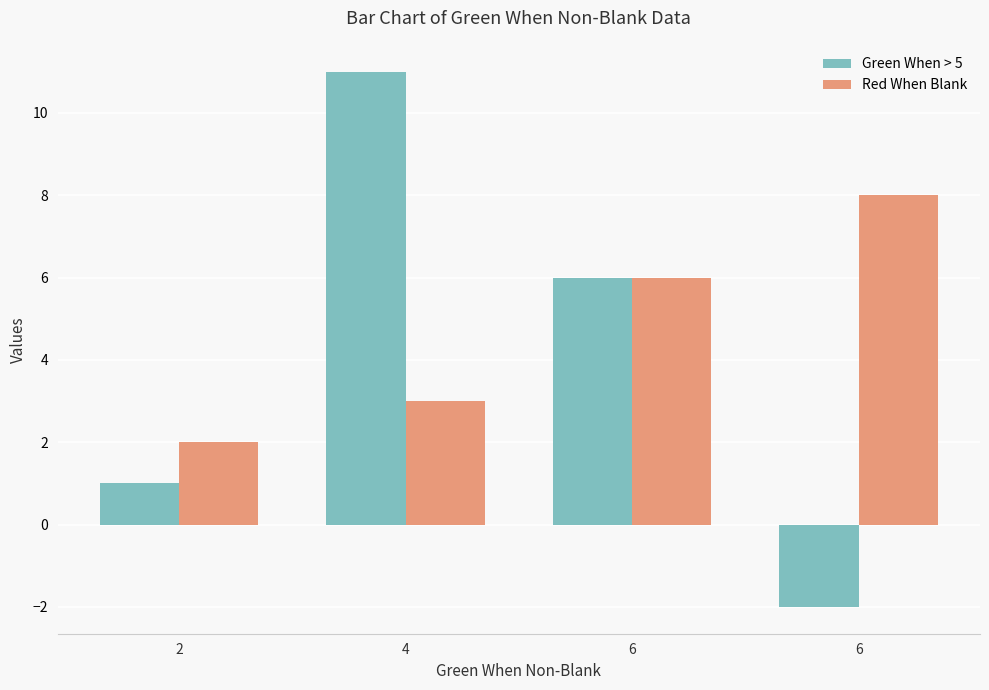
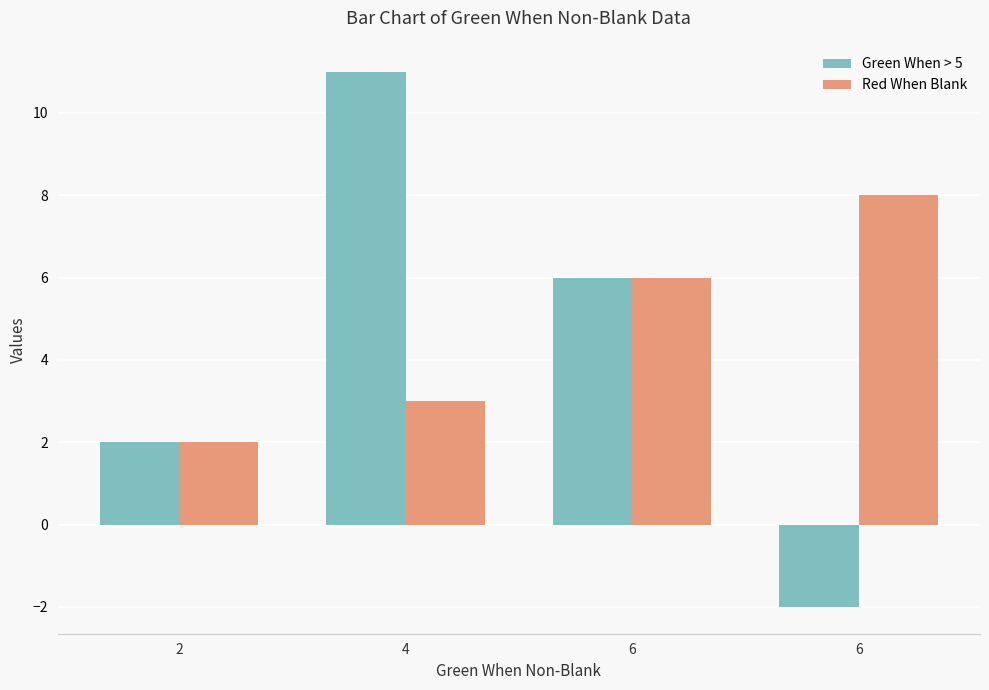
  {
    "Green When > 5": {
-     "2": 1,
+     "2": 2,
      "4": 11
    },
    "Red When Blank": {
      "2": 2,
      "4": 3
    }
  }
